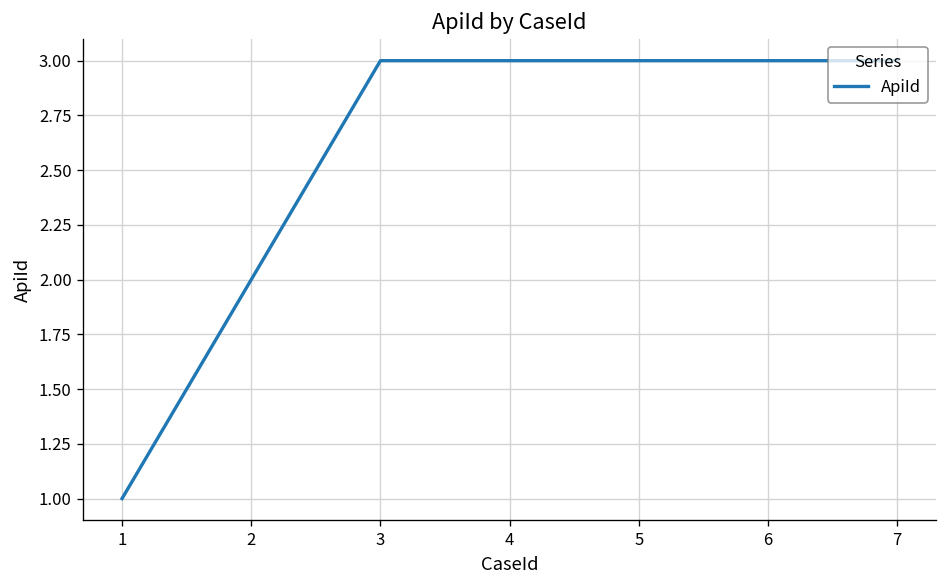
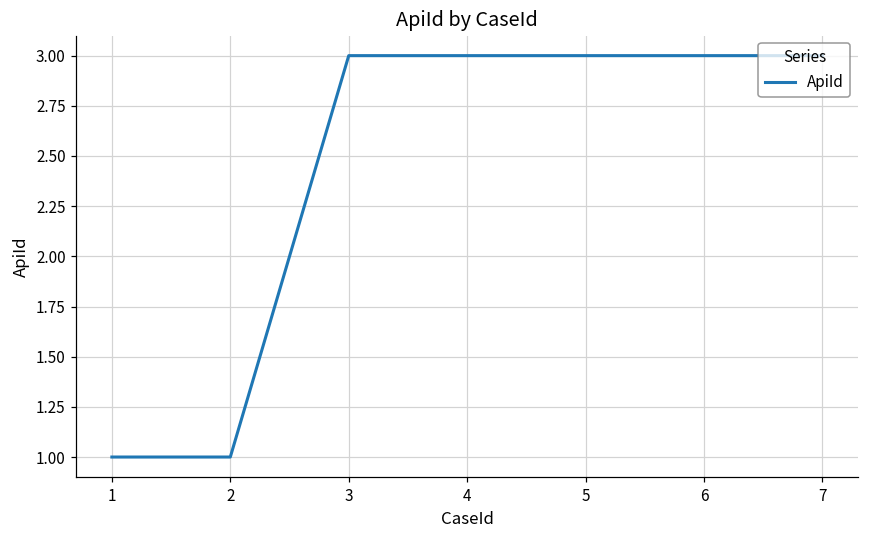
  {
    "1": 1,
-   "2": 2,
+   "2": 1,
    "3": 3,
    "4": 3,
    "5": 3,
    "6": 3
  }
